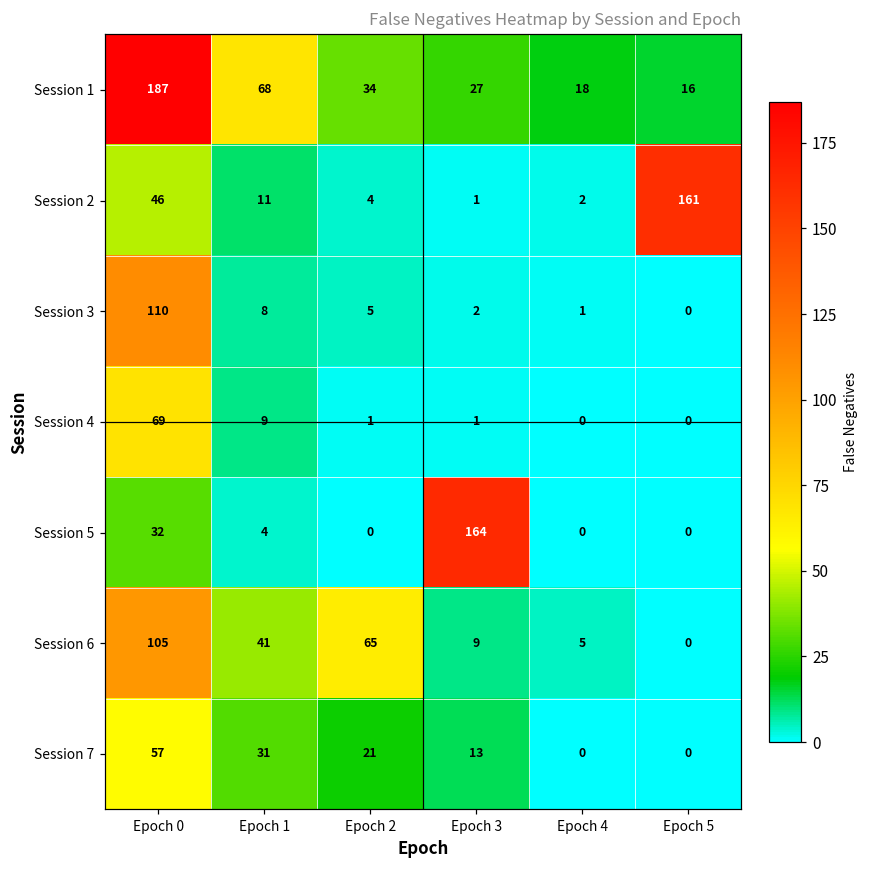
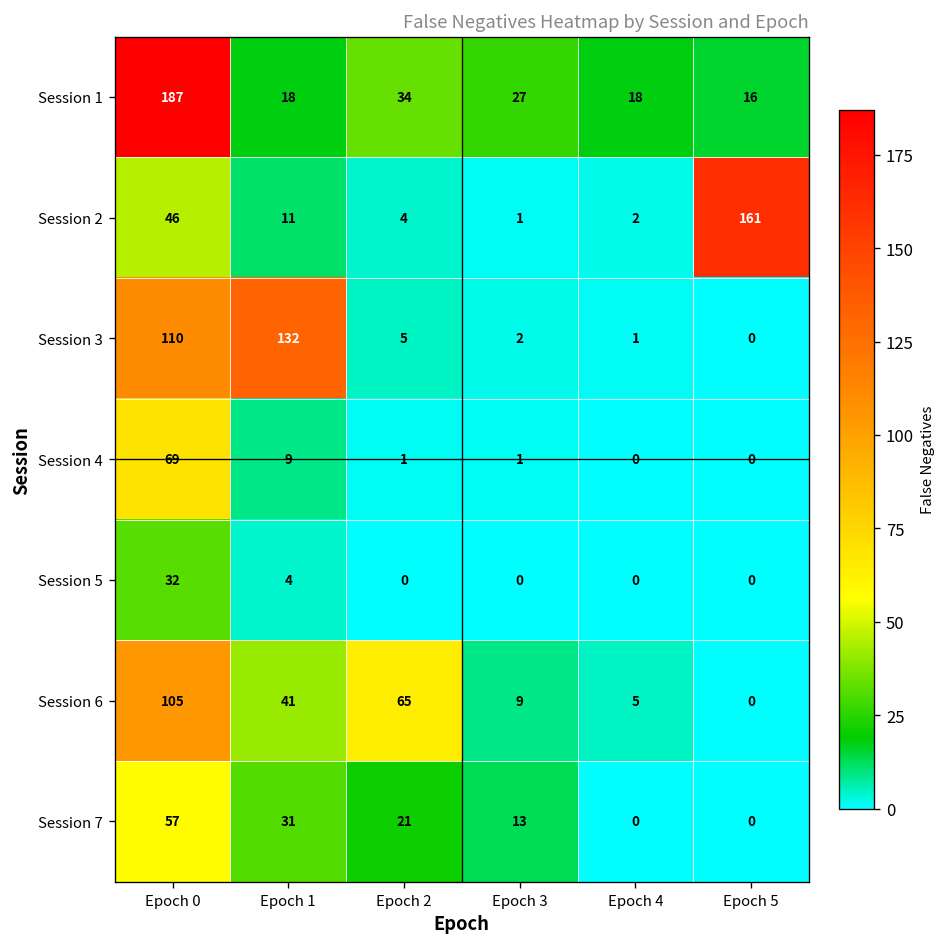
  {
    "Session 1": {
      "Epoch 0": 187,
-     "Epoch 1": 68,
+     "Epoch 1": 18,
      "Epoch 2": 34,
      "Epoch 3": 27,
      "Epoch 4": 18,
      "Epoch 5": 16
    },
    "Session 2": {
      "Epoch 0": 46,
      "Epoch 1": 11,
      "Epoch 2": 4,
      "Epoch 3": 1,
      "Epoch 4": 2,
      "Epoch 5": 161
    },
    "Session 3": {
      "Epoch 0": 110,
-     "Epoch 1": 8,
+     "Epoch 1": 132,
      "Epoch 2": 5,
      "Epoch 3": 2,
      "Epoch 4": 1,
      "Epoch 5": 0
    },
    "Session 4": {
      "Epoch 0": 69,
      "Epoch 1": 9,
      "Epoch 2": 1,
      "Epoch 3": 1,
      "Epoch 4": 0,
      "Epoch 5": 0
    },
    "Session 5": {
      "Epoch 0": 32,
      "Epoch 1": 4,
      "Epoch 2": 0,
-     "Epoch 3": 164,
+     "Epoch 3": 0,
      "Epoch 4": 0,
      "Epoch 5": 0
    },
    "Session 6": {
      "Epoch 0": 105,
      "Epoch 1": 41,
      "Epoch 2": 65,
      "Epoch 3": 9,
      "Epoch 4": 5,
      "Epoch 5": 0
    },
    "Session 7": {
      "Epoch 0": 57,
      "Epoch 1": 31,
      "Epoch 2": 21,
      "Epoch 3": 13,
      "Epoch 4": 0,
      "Epoch 5": 0
    }
  }
